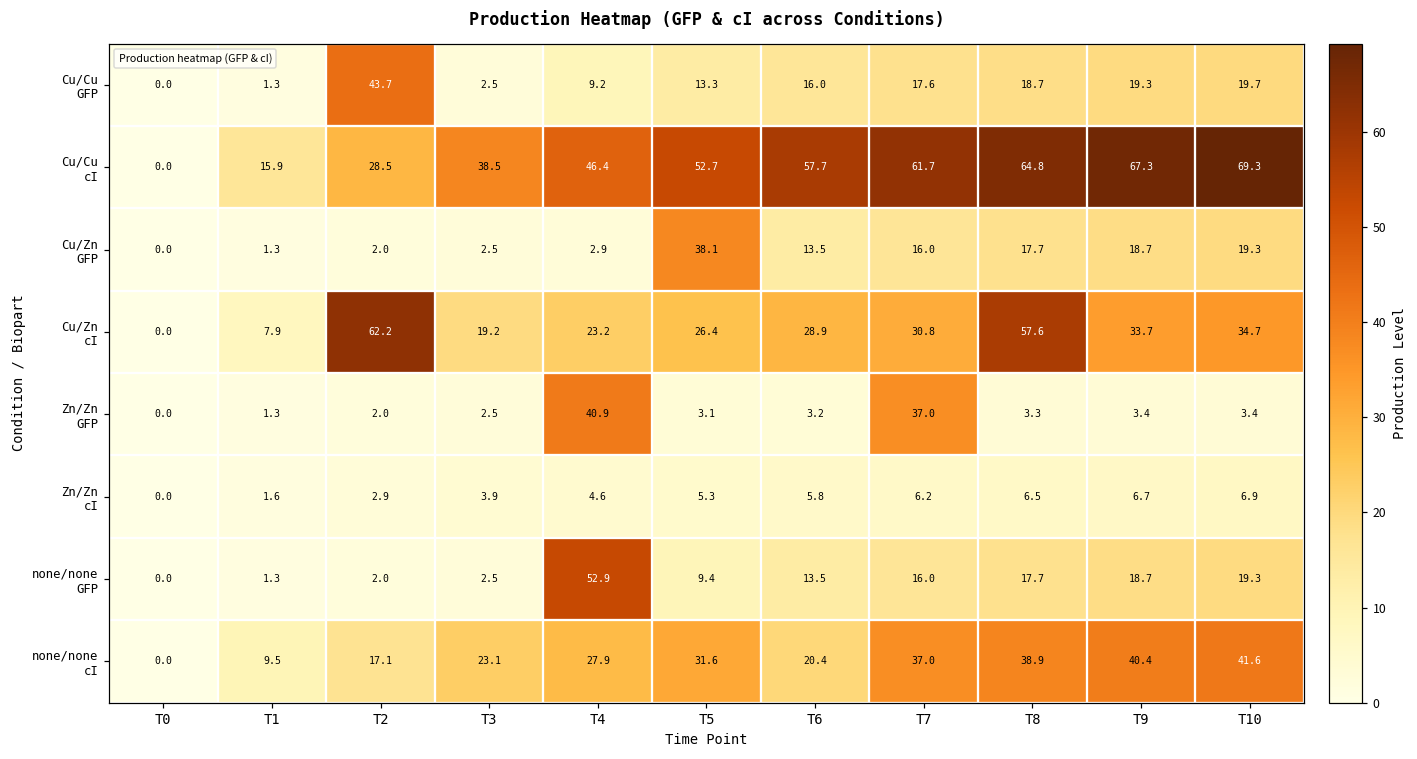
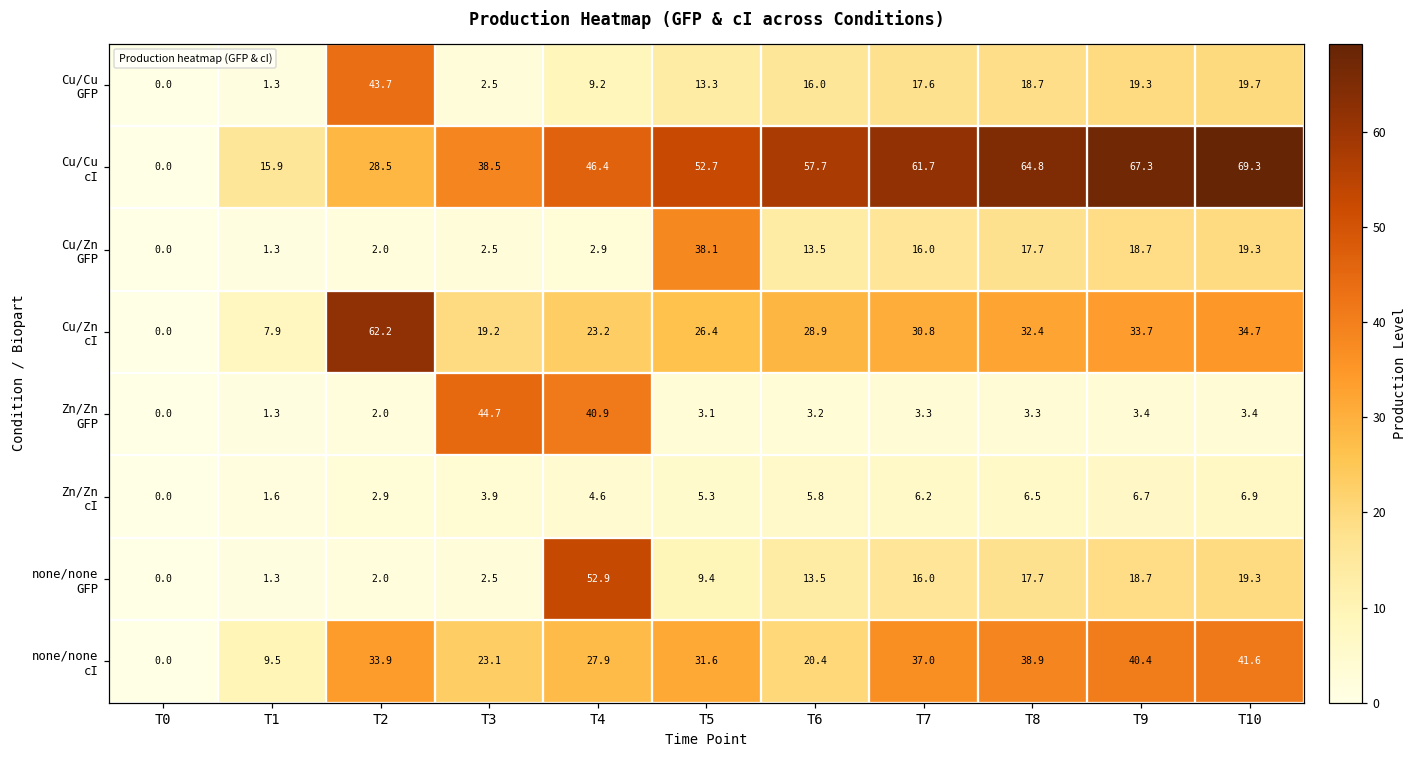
  {
    "Cu/Cu GFP": {
      "T0": 0.0,
      "T1": 1.3,
      "T2": 43.7,
      "T3": 2.5,
      "T4": 9.2,
      "T5": 13.3,
      "T6": 16.0,
      "T7": 17.6,
      "T8": 18.7,
      "T9": 19.3,
      "T10": 19.7
    },
    "Cu/Cu cI": {
      "T0": 0.0,
      "T1": 15.9,
      "T2": 28.5,
      "T3": 38.5,
      "T4": 46.4,
      "T5": 52.7,
      "T6": 57.7,
      "T7": 61.7,
      "T8": 64.8,
      "T9": 67.3,
      "T10": 69.3
    },
    "Cu/Zn GFP": {
      "T0": 0.0,
      "T1": 1.3,
      "T2": 2.0,
      "T3": 2.5,
      "T4": 2.9,
      "T5": 38.1,
      "T6": 13.5,
      "T7": 16.0,
      "T8": 17.7,
      "T9": 18.7,
      "T10": 19.3
    },
    "Cu/Zn cI": {
      "T0": 0.0,
      "T1": 7.9,
      "T2": 62.2,
      "T3": 19.2,
      "T4": 23.2,
      "T5": 26.4,
      "T6": 28.9,
      "T7": 30.8,
-     "T8": 57.6,
+     "T8": 32.4,
      "T9": 33.7,
      "T10": 34.7
    },
    "Zn/Zn GFP": {
      "T0": 0.0,
      "T1": 1.3,
      "T2": 2.0,
-     "T3": 2.5,
+     "T3": 44.7,
      "T4": 40.9,
      "T5": 3.1,
      "T6": 3.2,
-     "T7": 37.0,
+     "T7": 3.3,
      "T8": 3.3,
      "T9": 3.4,
      "T10": 3.4
    },
    "Zn/Zn cI": {
      "T0": 0.0,
      "T1": 1.6,
      "T2": 2.9,
      "T3": 3.9,
      "T4": 4.6,
      "T5": 5.3,
      "T6": 5.8,
      "T7": 6.2,
      "T8": 6.5,
      "T9": 6.7,
      "T10": 6.9
    },
    "none/none GFP": {
      "T0": 0.0,
      "T1": 1.3,
      "T2": 2.0,
      "T3": 2.5,
      "T4": 52.9,
      "T5": 9.4,
      "T6": 13.5,
      "T7": 16.0,
      "T8": 17.7,
      "T9": 18.7,
      "T10": 19.3
    },
    "none/none cI": {
      "T0": 0.0,
      "T1": 9.5,
-     "T2": 17.1,
+     "T2": 33.9,
      "T3": 23.1,
      "T4": 27.9,
      "T5": 31.6,
      "T6": 20.4,
      "T7": 37.0,
      "T8": 38.9,
      "T9": 40.4,
      "T10": 41.6
    }
  }
